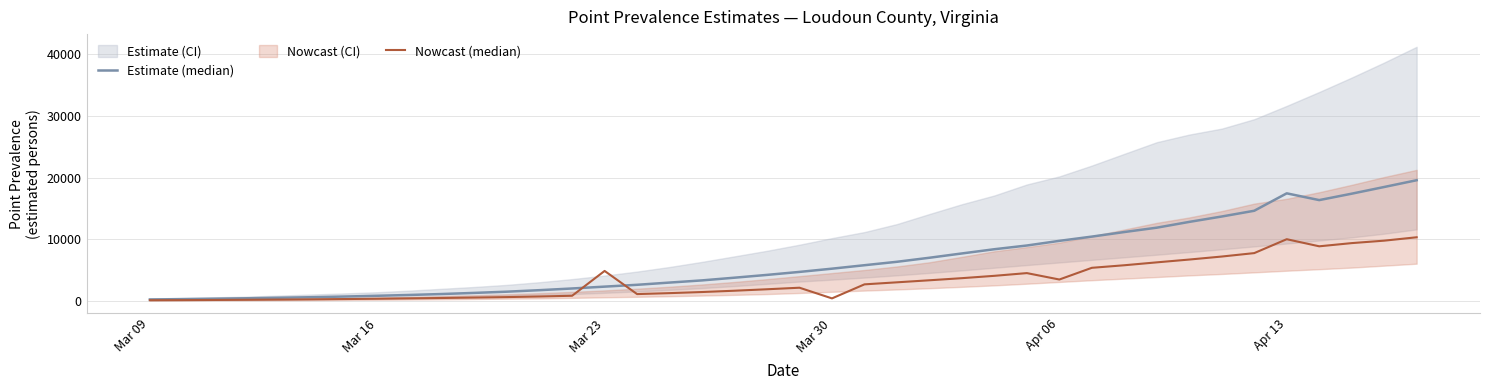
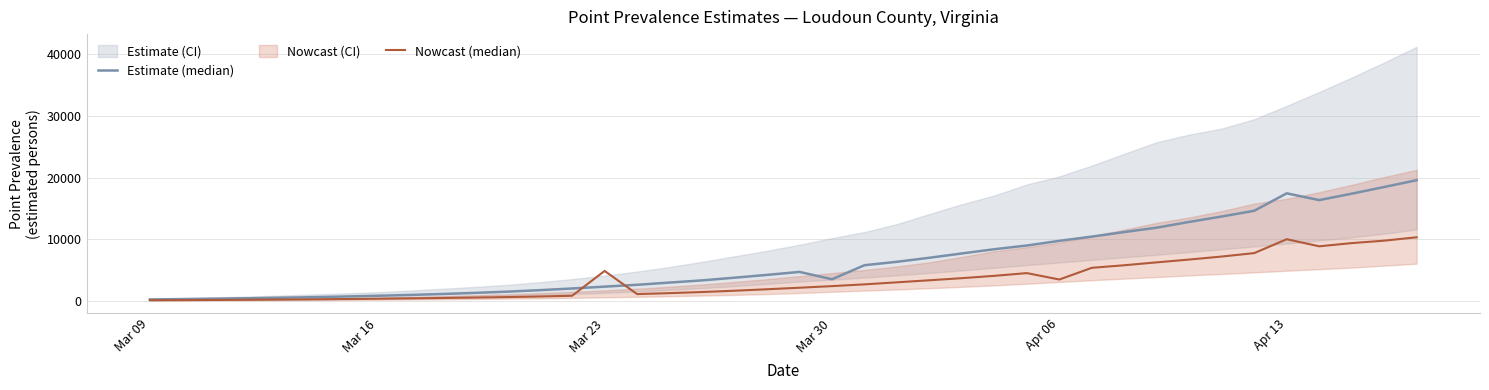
  {
    "Estimate (median)": {
      "Mar 23": 2000,
-     "Mar 30": 5000,
+     "Mar 30": 3000,
      "Apr 13": 17000
    },
    "Nowcast (median)": {
      "Mar 23": 5000,
-     "Mar 30": 0,
+     "Mar 30": 2000,
      "Apr 06": 3000,
      "Apr 13": 10000
    }
  }
